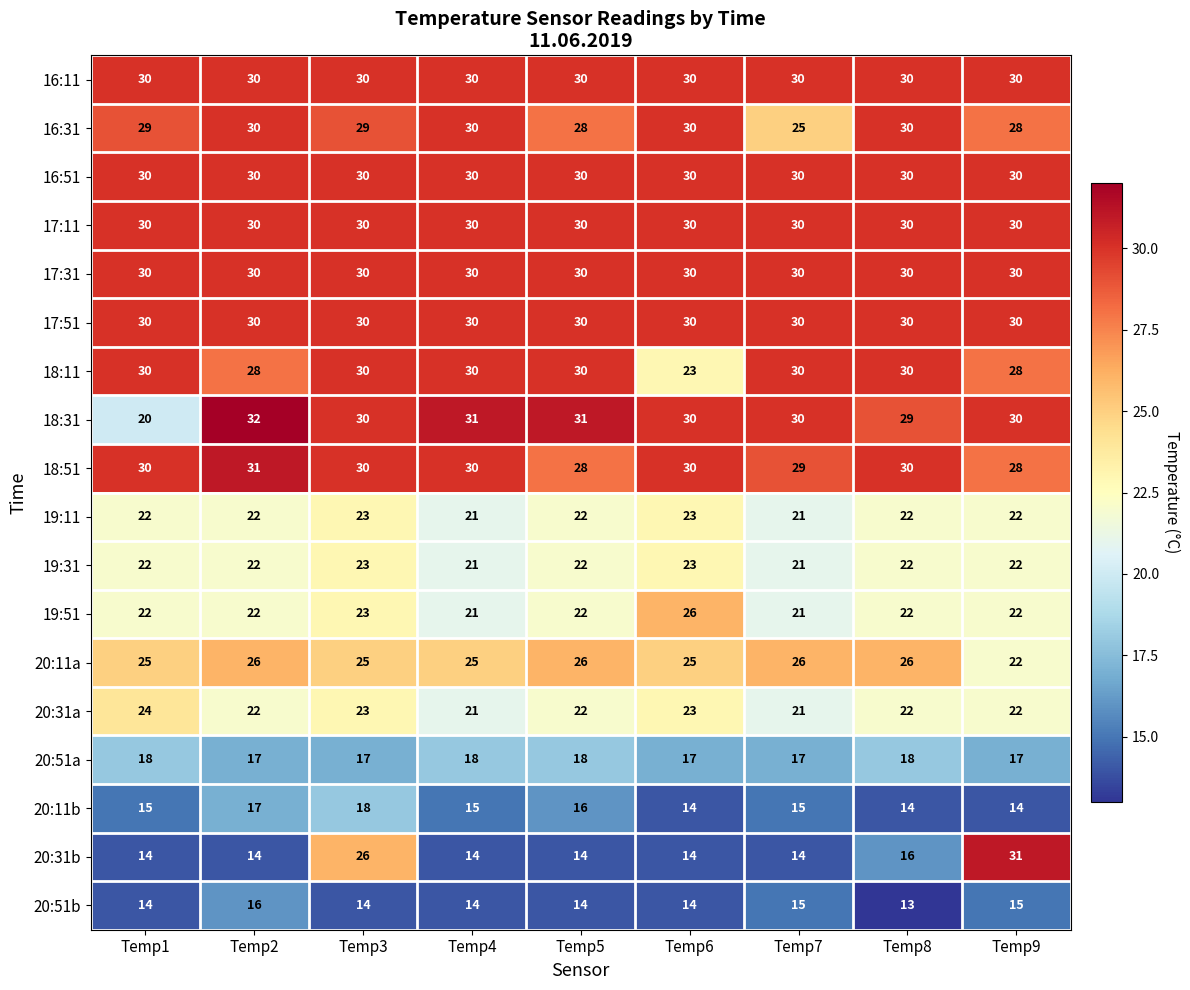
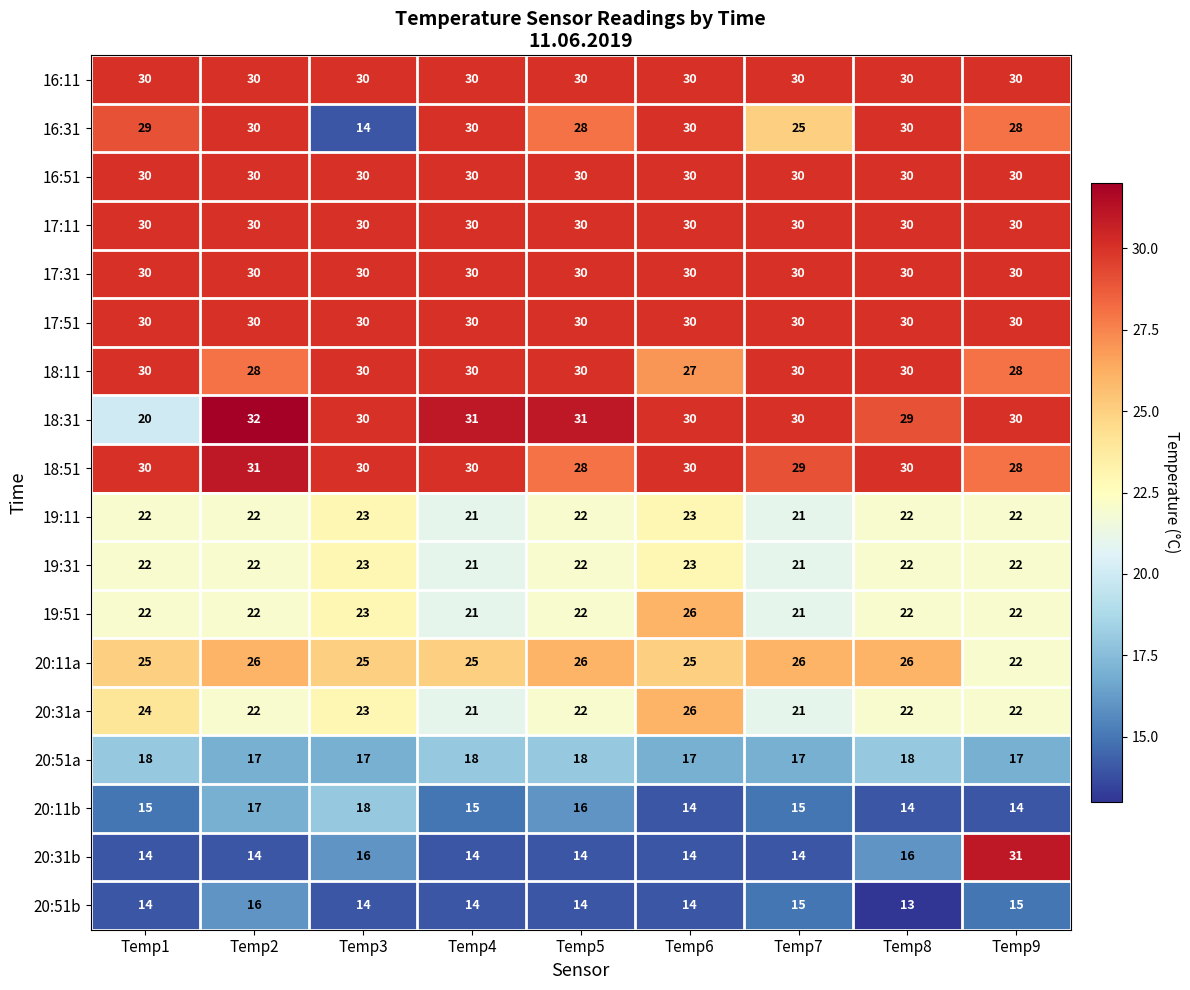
  {
    "16:11": {
      "Temp1": 30,
      "Temp2": 30,
      "Temp3": 30,
      "Temp4": 30,
      "Temp5": 30,
      "Temp6": 30,
      "Temp7": 30,
      "Temp8": 30,
      "Temp9": 30
    },
    "16:31": {
      "Temp1": 29,
      "Temp2": 30,
-     "Temp3": 29,
+     "Temp3": 14,
      "Temp4": 30,
      "Temp5": 28,
      "Temp6": 30,
      "Temp7": 25,
      "Temp8": 30,
      "Temp9": 28
    },
    "16:51": {
      "Temp1": 30,
      "Temp2": 30,
      "Temp3": 30,
      "Temp4": 30,
      "Temp5": 30,
      "Temp6": 30,
      "Temp7": 30,
      "Temp8": 30,
      "Temp9": 30
    },
    "17:11": {
      "Temp1": 30,
      "Temp2": 30,
      "Temp3": 30,
      "Temp4": 30,
      "Temp5": 30,
      "Temp6": 30,
      "Temp7": 30,
      "Temp8": 30,
      "Temp9": 30
    },
    "17:31": {
      "Temp1": 30,
      "Temp2": 30,
      "Temp3": 30,
      "Temp4": 30,
      "Temp5": 30,
      "Temp6": 30,
      "Temp7": 30,
      "Temp8": 30,
      "Temp9": 30
    },
    "17:51": {
      "Temp1": 30,
      "Temp2": 30,
      "Temp3": 30,
      "Temp4": 30,
      "Temp5": 30,
      "Temp6": 30,
      "Temp7": 30,
      "Temp8": 30,
      "Temp9": 30
    },
    "18:11": {
      "Temp1": 30,
      "Temp2": 28,
      "Temp3": 30,
      "Temp4": 30,
      "Temp5": 30,
-     "Temp6": 23,
+     "Temp6": 27,
      "Temp7": 30,
      "Temp8": 30,
      "Temp9": 28
    },
    "18:31": {
      "Temp1": 20,
      "Temp2": 32,
      "Temp3": 30,
      "Temp4": 31,
      "Temp5": 31,
      "Temp6": 30,
      "Temp7": 30,
      "Temp8": 29,
      "Temp9": 30
    },
    "18:51": {
      "Temp1": 30,
      "Temp2": 31,
      "Temp3": 30,
      "Temp4": 30,
      "Temp5": 28,
      "Temp6": 30,
      "Temp7": 29,
      "Temp8": 30,
      "Temp9": 28
    },
    "19:11": {
      "Temp1": 22,
      "Temp2": 22,
      "Temp3": 23,
      "Temp4": 21,
      "Temp5": 22,
      "Temp6": 23,
      "Temp7": 21,
      "Temp8": 22,
      "Temp9": 22
    },
    "19:31": {
      "Temp1": 22,
      "Temp2": 22,
      "Temp3": 23,
      "Temp4": 21,
      "Temp5": 22,
      "Temp6": 23,
      "Temp7": 21,
      "Temp8": 22,
      "Temp9": 22
    },
    "19:51": {
      "Temp1": 22,
      "Temp2": 22,
      "Temp3": 23,
      "Temp4": 21,
      "Temp5": 22,
      "Temp6": 26,
      "Temp7": 21,
      "Temp8": 22,
      "Temp9": 22
    },
    "20:11a": {
      "Temp1": 25,
      "Temp2": 26,
      "Temp3": 25,
      "Temp4": 25,
      "Temp5": 26,
      "Temp6": 25,
      "Temp7": 26,
      "Temp8": 26,
      "Temp9": 22
    },
    "20:31a": {
      "Temp1": 24,
      "Temp2": 22,
      "Temp3": 23,
      "Temp4": 21,
      "Temp5": 22,
-     "Temp6": 23,
+     "Temp6": 26,
      "Temp7": 21,
      "Temp8": 22,
      "Temp9": 22
    },
    "20:51a": {
      "Temp1": 18,
      "Temp2": 17,
      "Temp3": 17,
      "Temp4": 18,
      "Temp5": 18,
      "Temp6": 17,
      "Temp7": 17,
      "Temp8": 18,
      "Temp9": 17
    },
    "20:11b": {
      "Temp1": 15,
      "Temp2": 17,
      "Temp3": 18,
      "Temp4": 15,
      "Temp5": 16,
      "Temp6": 14,
      "Temp7": 15,
      "Temp8": 14,
      "Temp9": 14
    },
    "20:31b": {
      "Temp1": 14,
      "Temp2": 14,
-     "Temp3": 26,
+     "Temp3": 16,
      "Temp4": 14,
      "Temp5": 14,
      "Temp6": 14,
      "Temp7": 14,
      "Temp8": 16,
      "Temp9": 31
    },
    "20:51b": {
      "Temp1": 14,
      "Temp2": 16,
      "Temp3": 14,
      "Temp4": 14,
      "Temp5": 14,
      "Temp6": 14,
      "Temp7": 15,
      "Temp8": 13,
      "Temp9": 15
    }
  }
